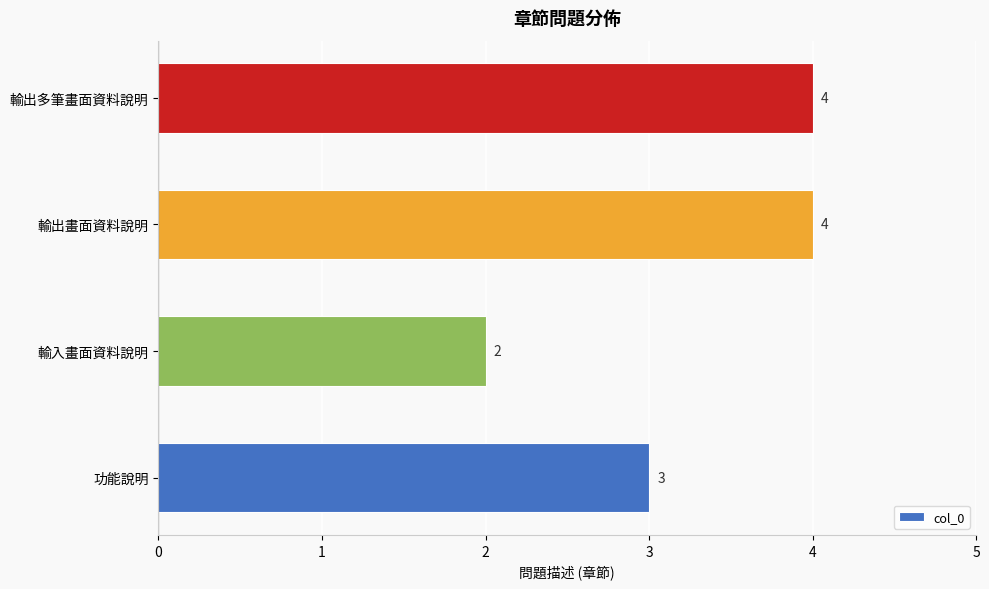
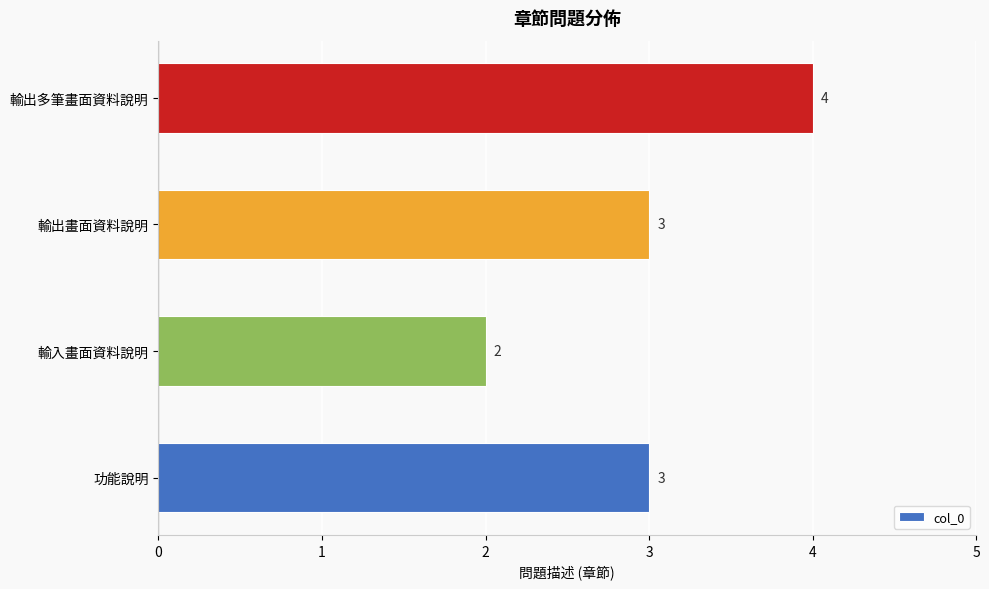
  {
    "輸出多筆畫面資料說明": 4,
-   "輸出畫面資料說明": 4,
+   "輸出畫面資料說明": 3,
    "輸入畫面資料說明": 2,
    "功能說明": 3
  }
